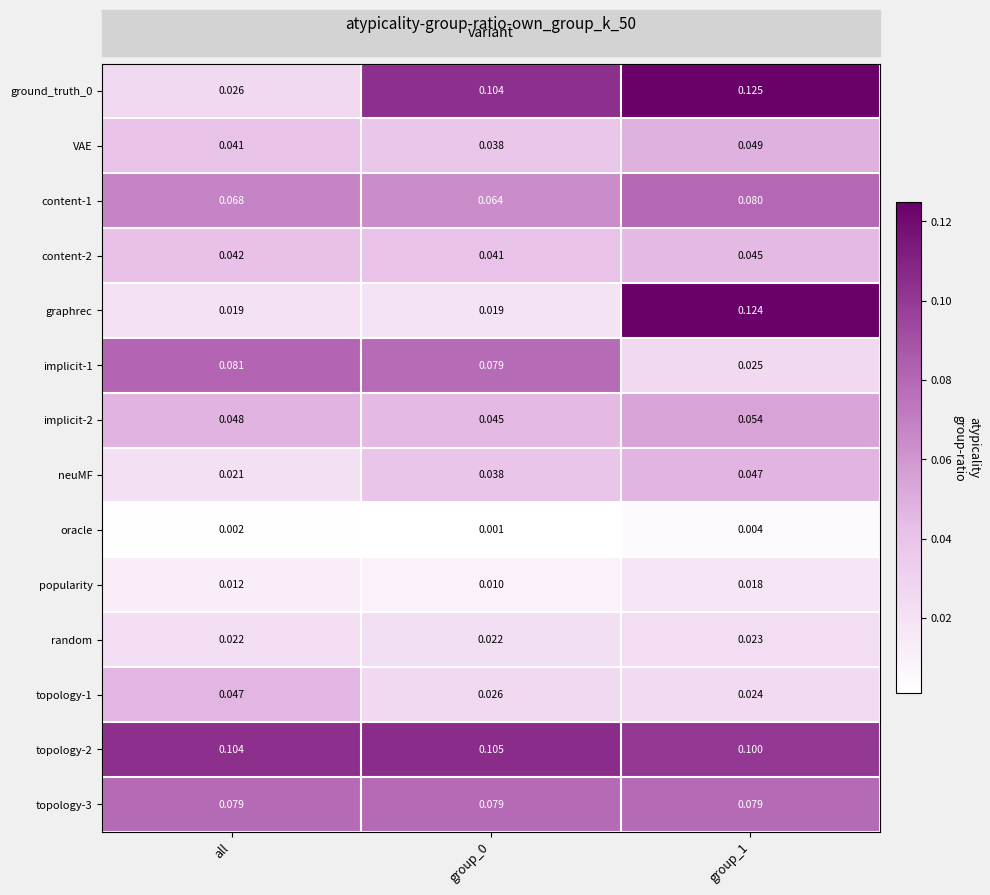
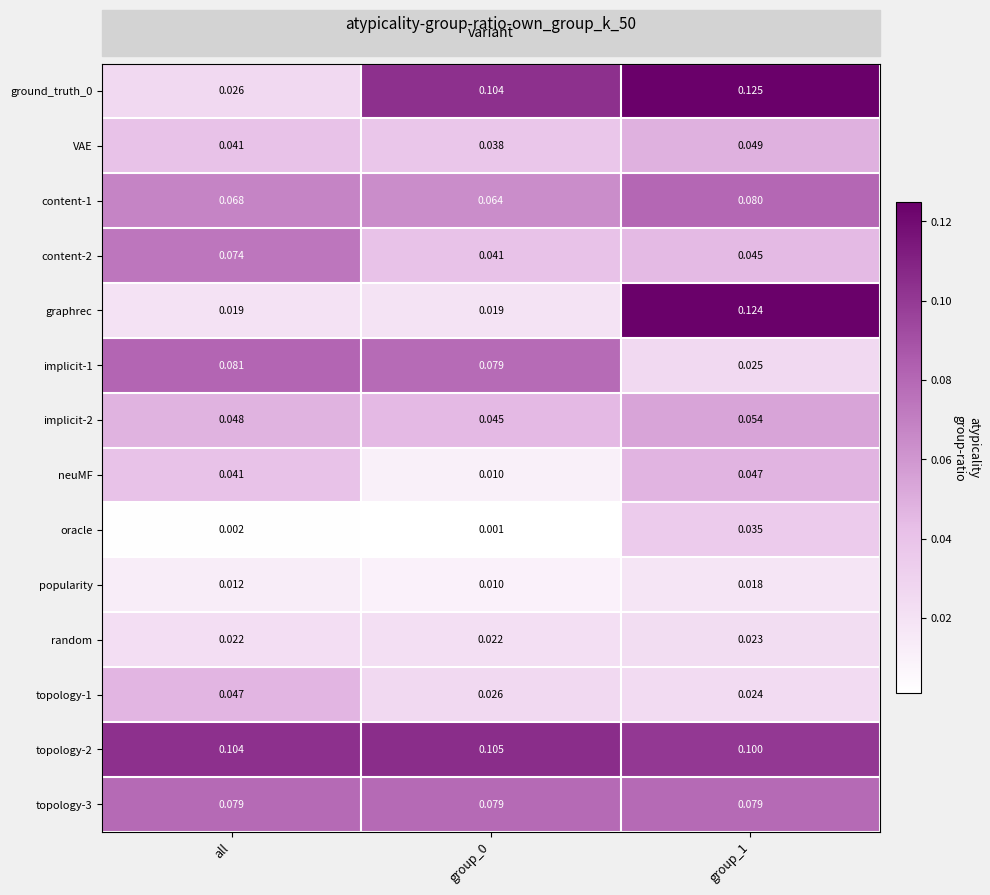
  {
    "ground_truth_0": {
      "all": 0.026,
      "group_0": 0.104,
      "group_1": 0.125
    },
    "VAE": {
      "all": 0.041,
      "group_0": 0.038,
      "group_1": 0.049
    },
    "content-1": {
      "all": 0.068,
      "group_0": 0.064,
      "group_1": 0.080
    },
    "content-2": {
-     "all": 0.042,
+     "all": 0.074,
      "group_0": 0.041,
      "group_1": 0.045
    },
    "graphrec": {
      "all": 0.019,
      "group_0": 0.019,
      "group_1": 0.124
    },
    "implicit-1": {
      "all": 0.081,
      "group_0": 0.079,
      "group_1": 0.025
    },
    "implicit-2": {
      "all": 0.048,
      "group_0": 0.045,
      "group_1": 0.054
    },
    "neuMF": {
-     "all": 0.021,
-     "group_0": 0.038,
+     "all": 0.041,
+     "group_0": 0.010,
      "group_1": 0.047
    },
    "oracle": {
      "all": 0.002,
      "group_0": 0.001,
-     "group_1": 0.004
+     "group_1": 0.035
    },
    "popularity": {
      "all": 0.012,
      "group_0": 0.010,
      "group_1": 0.018
    },
    "random": {
      "all": 0.022,
      "group_0": 0.022,
      "group_1": 0.023
    },
    "topology-1": {
      "all": 0.047,
      "group_0": 0.026,
      "group_1": 0.024
    },
    "topology-2": {
      "all": 0.104,
      "group_0": 0.105,
      "group_1": 0.100
    },
    "topology-3": {
      "all": 0.079,
      "group_0": 0.079,
      "group_1": 0.079
    }
  }
